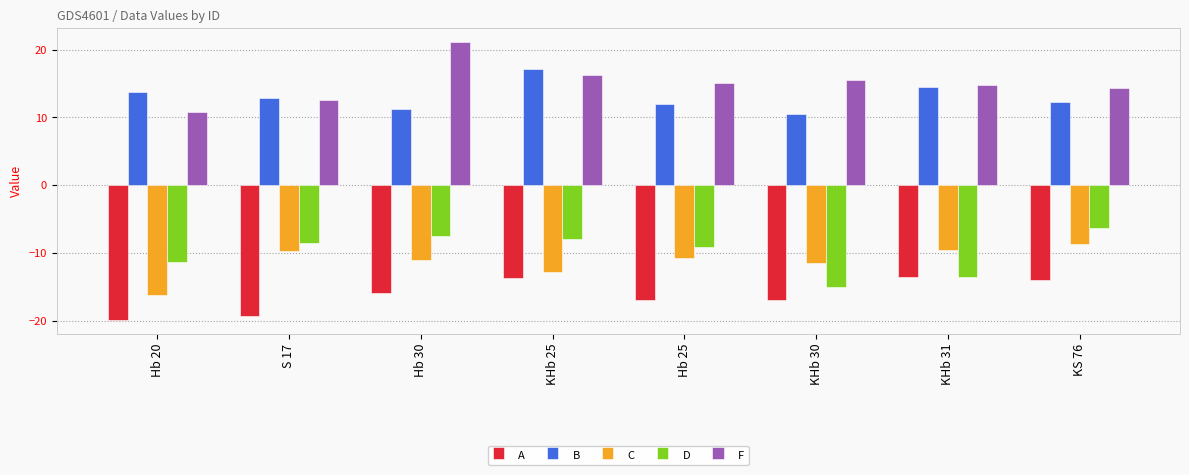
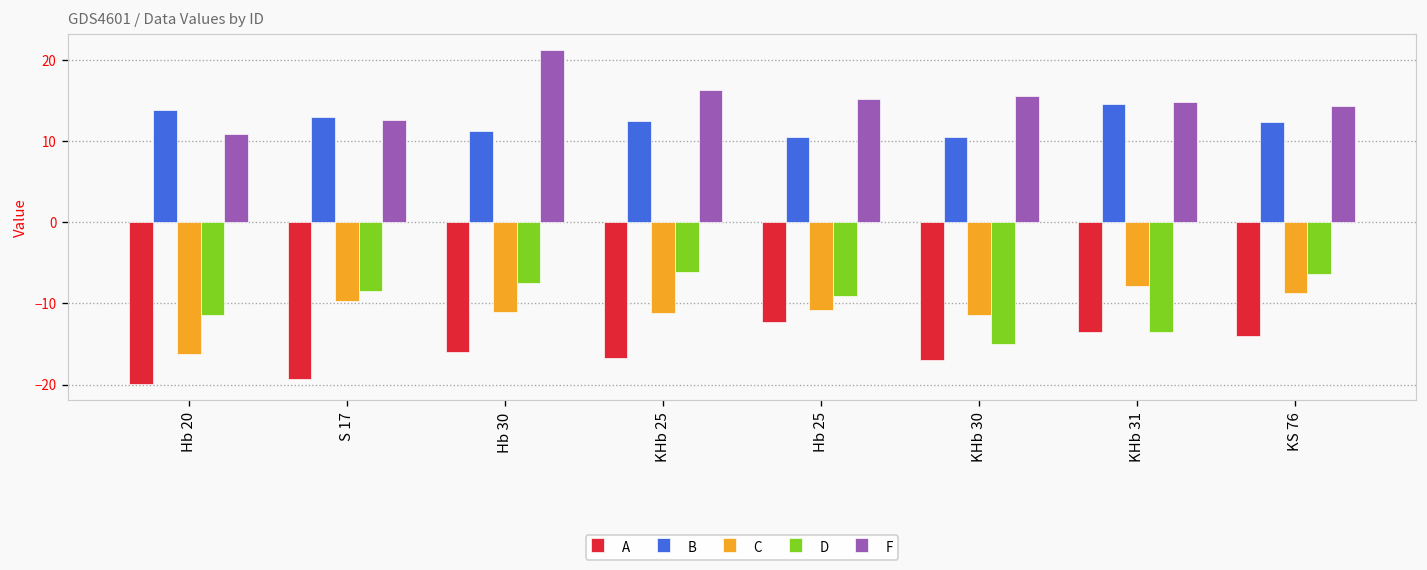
  {
    "A": {
      "Hb 20": -20,
      "S 17": -19,
      "Hb 30": -16,
-     "KHb 25": -14,
-     "Hb 25": -17,
+     "KHb 25": -17,
+     "Hb 25": -12,
      "KHb 30": -17,
      "KHb 31": -14,
      "KS 76": -14
    },
    "B": {
      "Hb 20": 14,
      "S 17": 13,
      "Hb 30": 11,
-     "KHb 25": 17,
-     "Hb 25": 12,
+     "KHb 25": 12,
+     "Hb 25": 11,
      "KHb 30": 11,
      "KHb 31": 15,
      "KS 76": 12
    },
    "C": {
      "Hb 20": -16,
      "S 17": -10,
      "Hb 30": -11,
-     "KHb 25": -13,
+     "KHb 25": -11,
      "Hb 25": -11,
      "KHb 30": -11,
-     "KHb 31": -10,
+     "KHb 31": -8,
      "KS 76": -9
    },
    "D": {
      "Hb 20": -11,
      "S 17": -8,
      "Hb 30": -8,
-     "KHb 25": -8,
+     "KHb 25": -6,
      "Hb 25": -9,
      "KHb 30": -15,
      "KHb 31": -14,
      "KS 76": -6
    },
    "F": {
      "Hb 20": 11,
      "S 17": 13,
      "Hb 30": 21,
      "KHb 25": 16,
      "Hb 25": 15,
      "KHb 30": 15,
      "KHb 31": 15,
      "KS 76": 14
    }
  }
